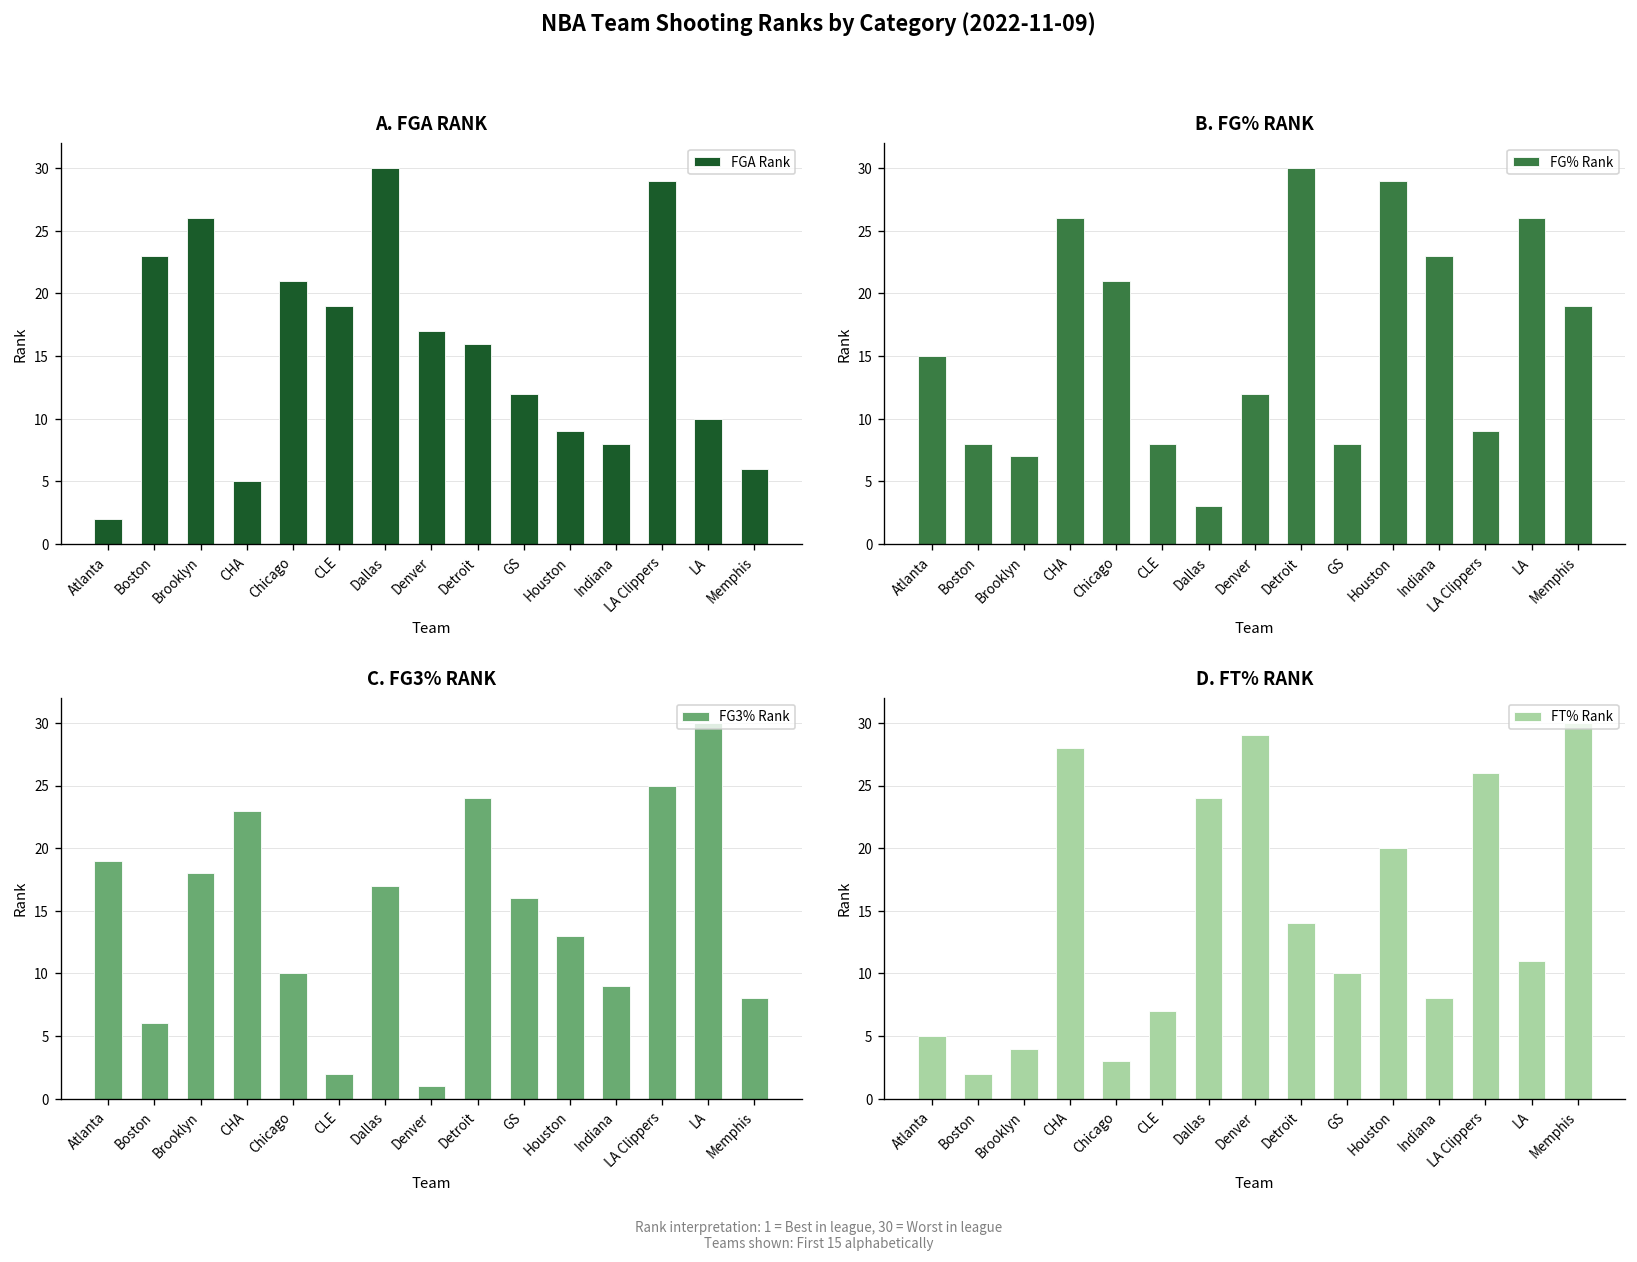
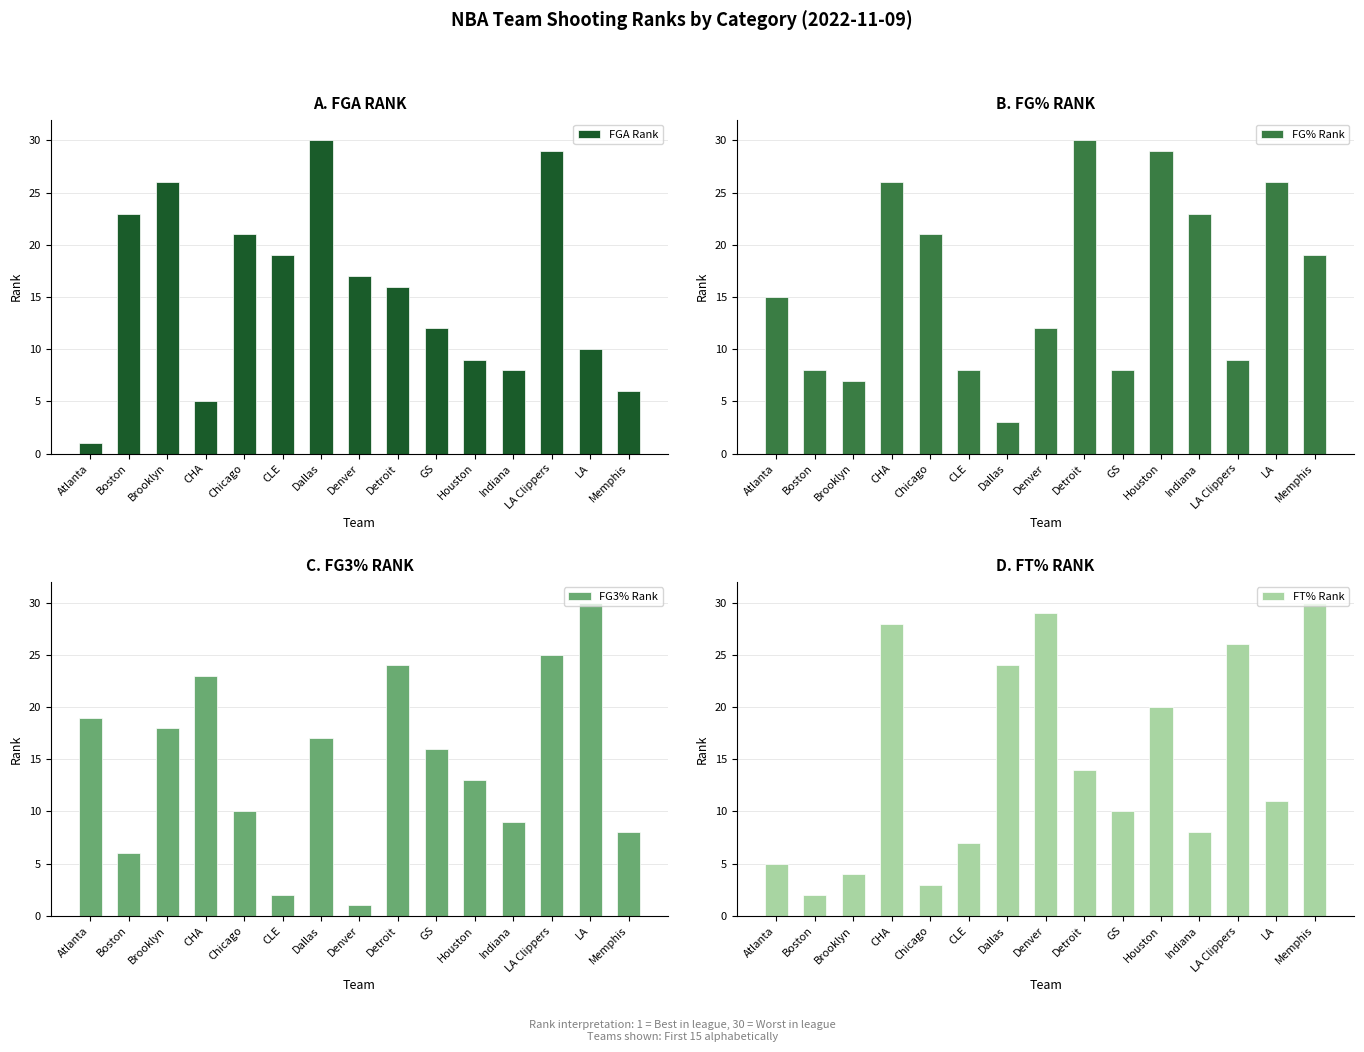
  {
    "A. FGA RANK": {
-     "Atlanta": 2,
+     "Atlanta": 1,
      "Boston": 23,
      "Brooklyn": 26,
      "CHA": 5,
      "Chicago": 21,
      "CLE": 19,
      "Dallas": 30,
      "Denver": 17,
      "Detroit": 16,
      "GS": 12,
      "Houston": 9,
      "Indiana": 8,
      "LA Clippers": 29,
      "LA": 10,
      "Memphis": 6
    },
    "B. FG% RANK": {
      "Atlanta": 15.0,
      "Boston": 8.0,
      "Brooklyn": 7.0,
      "CHA": 26.0,
      "Chicago": 21.0,
      "CLE": 8.0,
      "Dallas": 3.0,
      "Denver": 12.0,
      "Detroit": 30.0,
      "GS": 8.0,
      "Houston": 29.0,
      "Indiana": 23.0,
      "LA Clippers": 9.0,
      "LA": 26.0,
      "Memphis": 19.0
    },
    "C. FG3% RANK": {
      "Atlanta": 19.0,
      "Boston": 6.0,
      "Brooklyn": 18.0,
      "CHA": 23.0,
      "Chicago": 10.0,
      "CLE": 2.0,
      "Dallas": 17.0,
      "Denver": 1.0,
      "Detroit": 24.0,
      "GS": 16.0,
      "Houston": 13.0,
      "Indiana": 9.0,
      "LA Clippers": 25.0,
      "Memphis": 8.0
    },
    "D. FT% RANK": {
      "Atlanta": 5.0,
      "Boston": 2.0,
      "Brooklyn": 4.0,
      "CHA": 28.0,
      "Chicago": 3.0,
      "CLE": 7.0,
      "Dallas": 24.0,
      "Denver": 29.0,
      "Detroit": 14.0,
      "GS": 10.0,
      "Houston": 20.0,
      "Indiana": 8.0,
      "LA Clippers": 26.0,
      "LA": 11.0
    }
  }
